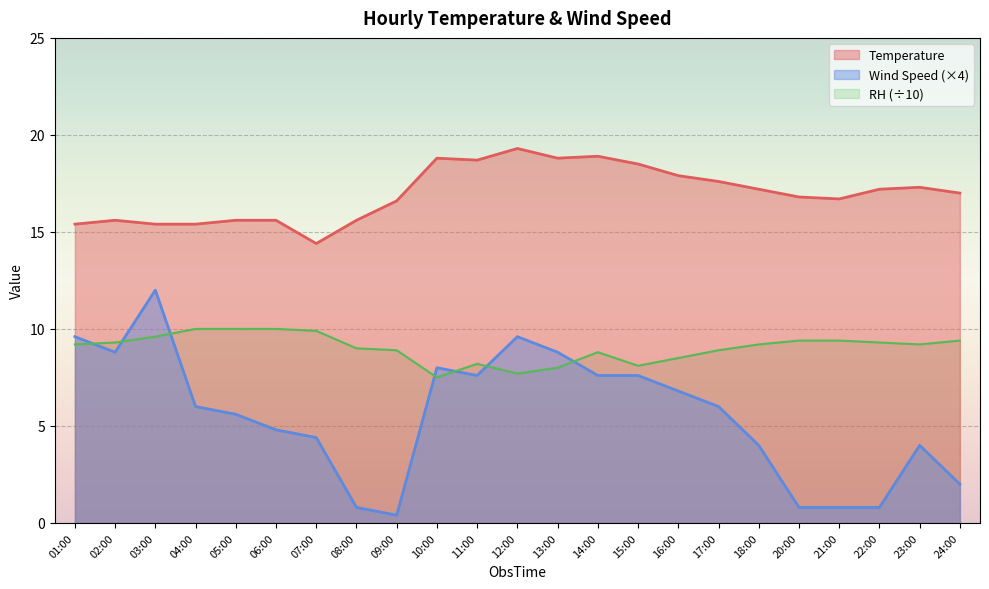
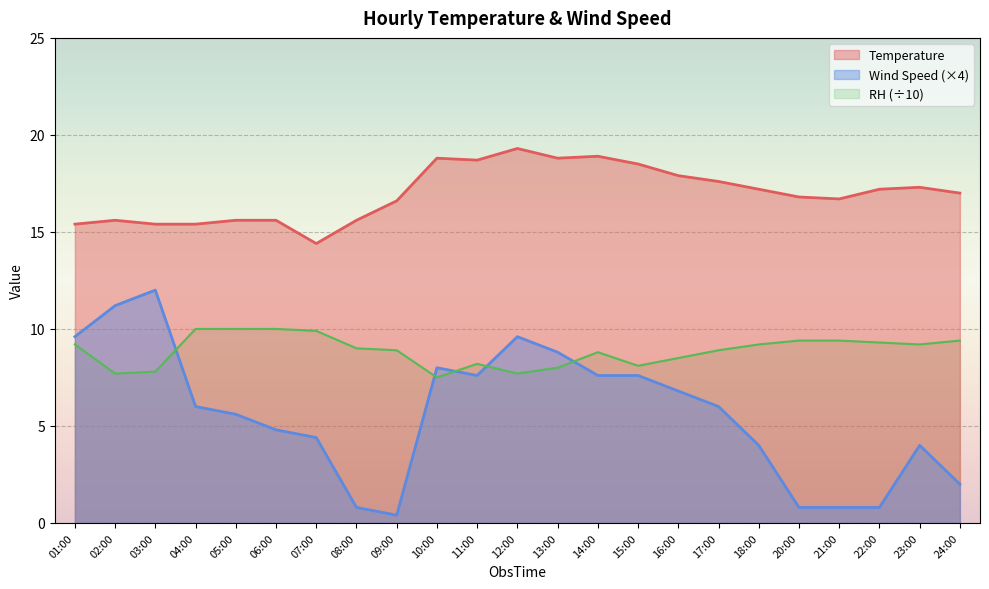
  {
    "Temperature": {
      "01:00": 15.4,
      "02:00": 15.6,
      "03:00": 15.4,
      "04:00": 15.4,
      "05:00": 15.6,
      "06:00": 15.6,
      "07:00": 14.4,
      "08:00": 15.6,
      "09:00": 16.6,
      "10:00": 18.8,
      "11:00": 18.7,
      "12:00": 19.3,
      "13:00": 18.8,
      "14:00": 18.9,
      "15:00": 18.5,
      "16:00": 17.9,
      "17:00": 17.6,
      "18:00": 17.2,
      "20:00": 16.8,
      "21:00": 16.7,
      "22:00": 17.2,
      "23:00": 17.3,
      "24:00": 17.0
    },
    "Wind Speed (×4)": {
      "01:00": 9.6,
-     "02:00": 8.8,
+     "02:00": 11.2,
      "03:00": 12.0,
      "04:00": 6.0,
      "05:00": 5.6,
      "06:00": 4.8,
      "07:00": 4.4,
      "08:00": 0.8,
      "09:00": 0.4,
      "10:00": 8.0,
      "11:00": 7.6,
      "12:00": 9.6,
      "13:00": 8.8,
      "14:00": 7.6,
      "15:00": 7.6,
      "16:00": 6.8,
      "17:00": 6.0,
      "18:00": 4.0,
      "20:00": 0.8,
      "21:00": 0.8,
      "22:00": 0.8,
      "23:00": 4.0,
      "24:00": 2.0
    },
    "RH (÷10)": {
      "01:00": 9.2,
-     "02:00": 9.3,
-     "03:00": 9.6,
+     "02:00": 7.7,
+     "03:00": 7.8,
      "04:00": 10.0,
      "05:00": 10.0,
      "06:00": 10.0,
      "07:00": 9.9,
      "08:00": 9.0,
      "09:00": 8.9,
      "10:00": 7.5,
      "11:00": 8.2,
      "12:00": 7.7,
      "13:00": 8.0,
      "14:00": 8.8,
      "15:00": 8.1,
      "16:00": 8.5,
      "17:00": 8.9,
      "18:00": 9.2,
      "20:00": 9.4,
      "21:00": 9.4,
      "22:00": 9.3,
      "23:00": 9.2,
      "24:00": 9.4
    }
  }
